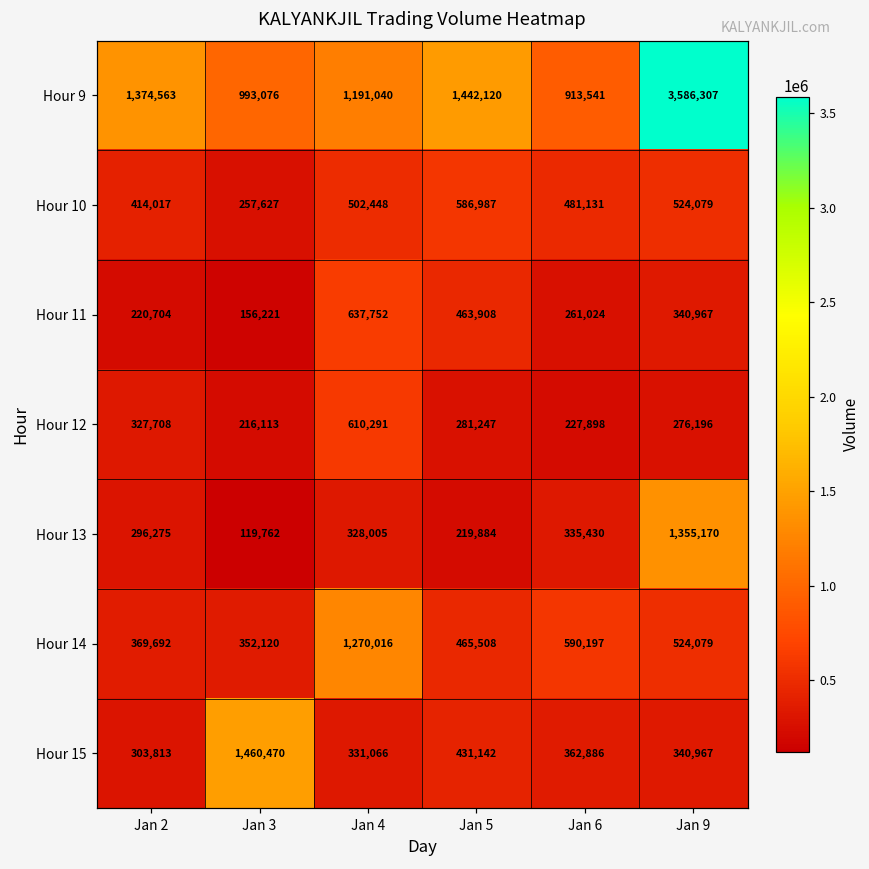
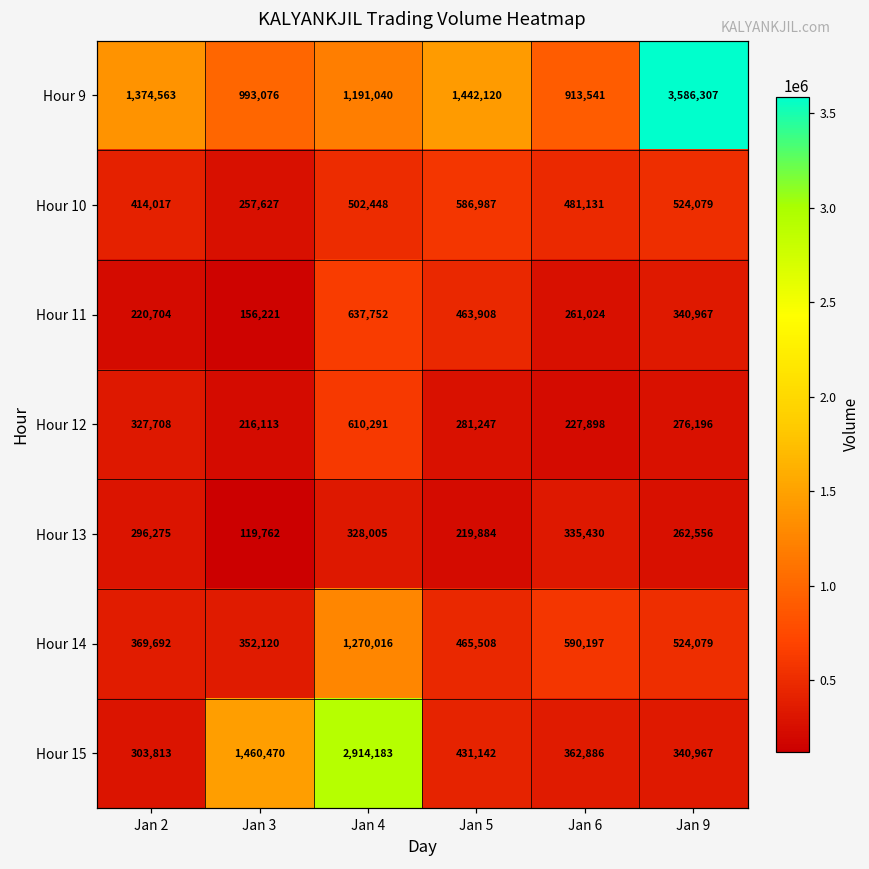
  {
    "Hour 9": {
      "Jan 2": "1,374,563",
      "Jan 3": "993,076",
      "Jan 4": "1,191,040",
      "Jan 5": "1,442,120",
      "Jan 6": "913,541",
      "Jan 9": "3,586,307"
    },
    "Hour 10": {
      "Jan 2": "414,017",
      "Jan 3": "257,627",
      "Jan 4": "502,448",
      "Jan 5": "586,987",
      "Jan 6": "481,131",
      "Jan 9": "524,079"
    },
    "Hour 11": {
      "Jan 2": "220,704",
      "Jan 3": "156,221",
      "Jan 4": "637,752",
      "Jan 5": "463,908",
      "Jan 6": "261,024",
      "Jan 9": "340,967"
    },
    "Hour 12": {
      "Jan 2": "327,708",
      "Jan 3": "216,113",
      "Jan 4": "610,291",
      "Jan 5": "281,247",
      "Jan 6": "227,898",
      "Jan 9": "276,196"
    },
    "Hour 13": {
      "Jan 2": "296,275",
      "Jan 3": "119,762",
      "Jan 4": "328,005",
      "Jan 5": "219,884",
      "Jan 6": "335,430",
-     "Jan 9": "1,355,170"
+     "Jan 9": "262,556"
    },
    "Hour 14": {
      "Jan 2": "369,692",
      "Jan 3": "352,120",
      "Jan 4": "1,270,016",
      "Jan 5": "465,508",
      "Jan 6": "590,197",
      "Jan 9": "524,079"
    },
    "Hour 15": {
      "Jan 2": "303,813",
      "Jan 3": "1,460,470",
-     "Jan 4": "331,066",
+     "Jan 4": "2,914,183",
      "Jan 5": "431,142",
      "Jan 6": "362,886",
      "Jan 9": "340,967"
    }
  }
